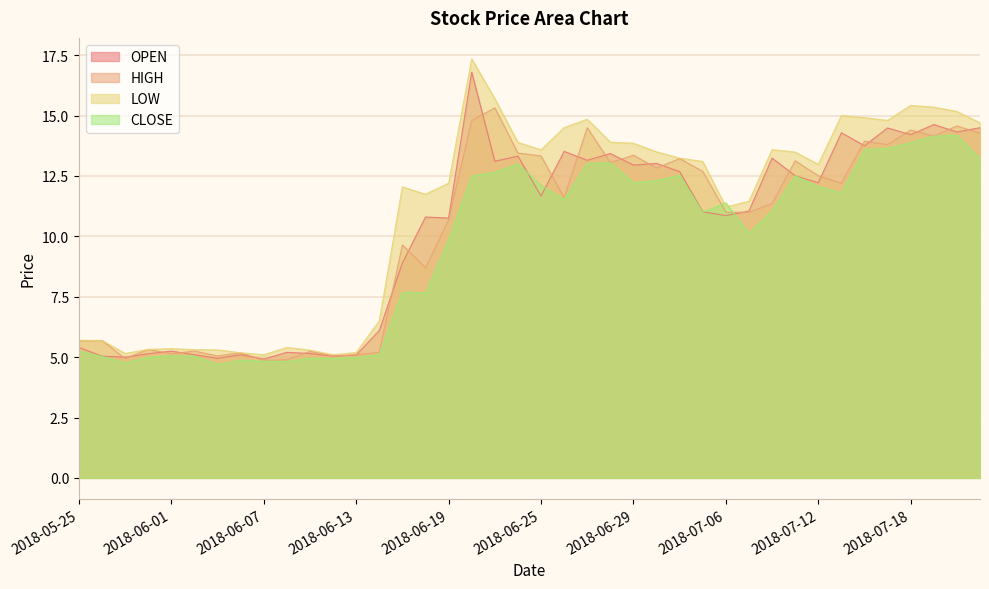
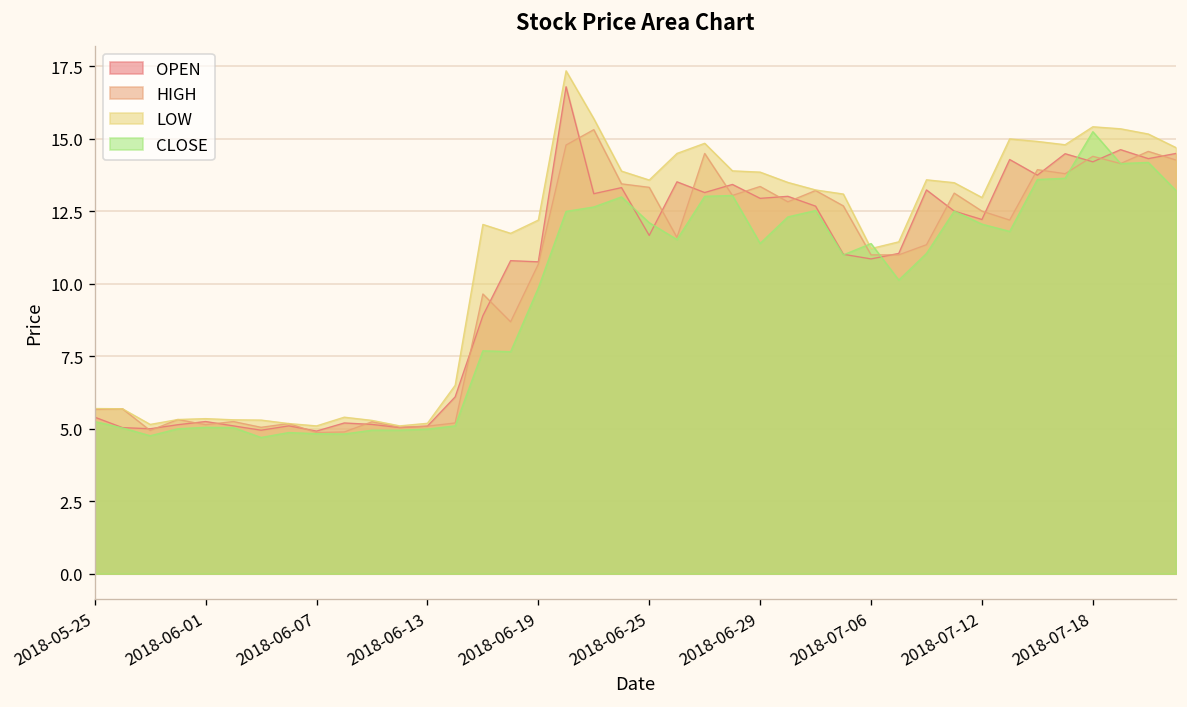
  {
    "CLOSE": {
      "2018-05-25": 5.3,
      "2018-06-19": 9.9,
      "2018-06-25": 12.1,
-     "2018-06-29": 12.2,
+     "2018-06-29": 11.4,
      "2018-07-06": 11.4,
      "2018-07-12": 12.1,
-     "2018-07-18": 13.9
+     "2018-07-18": 15.3
    }
  }
